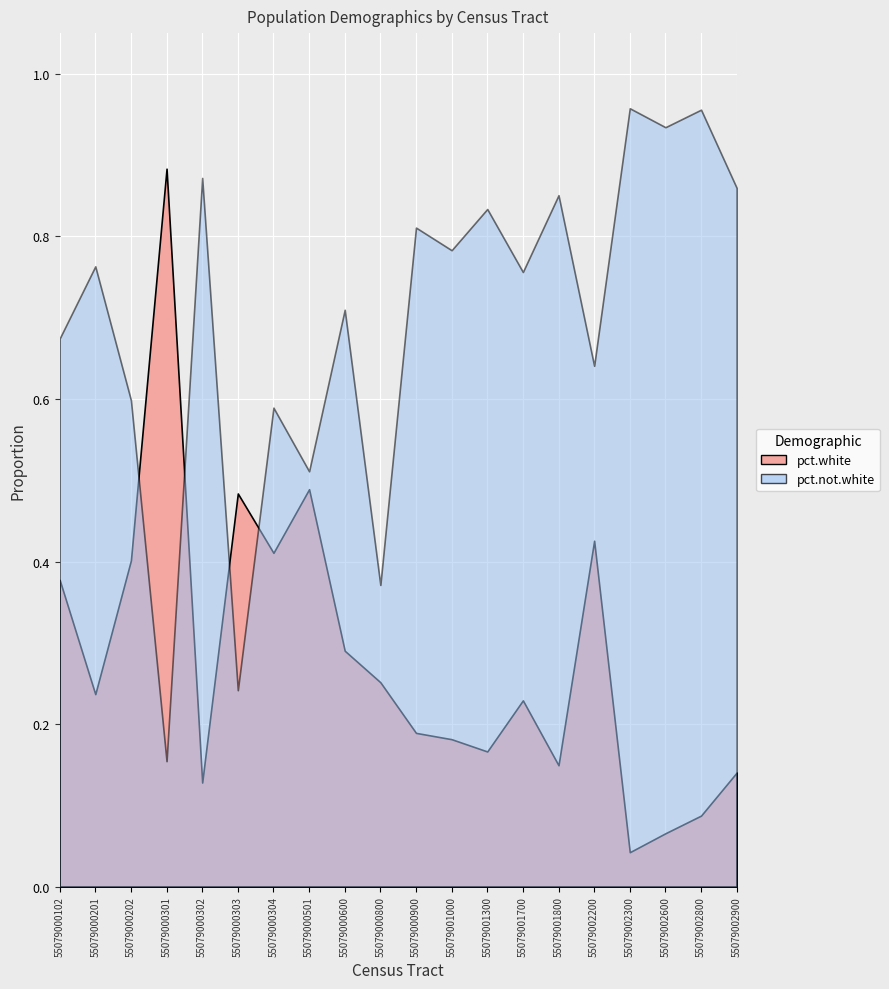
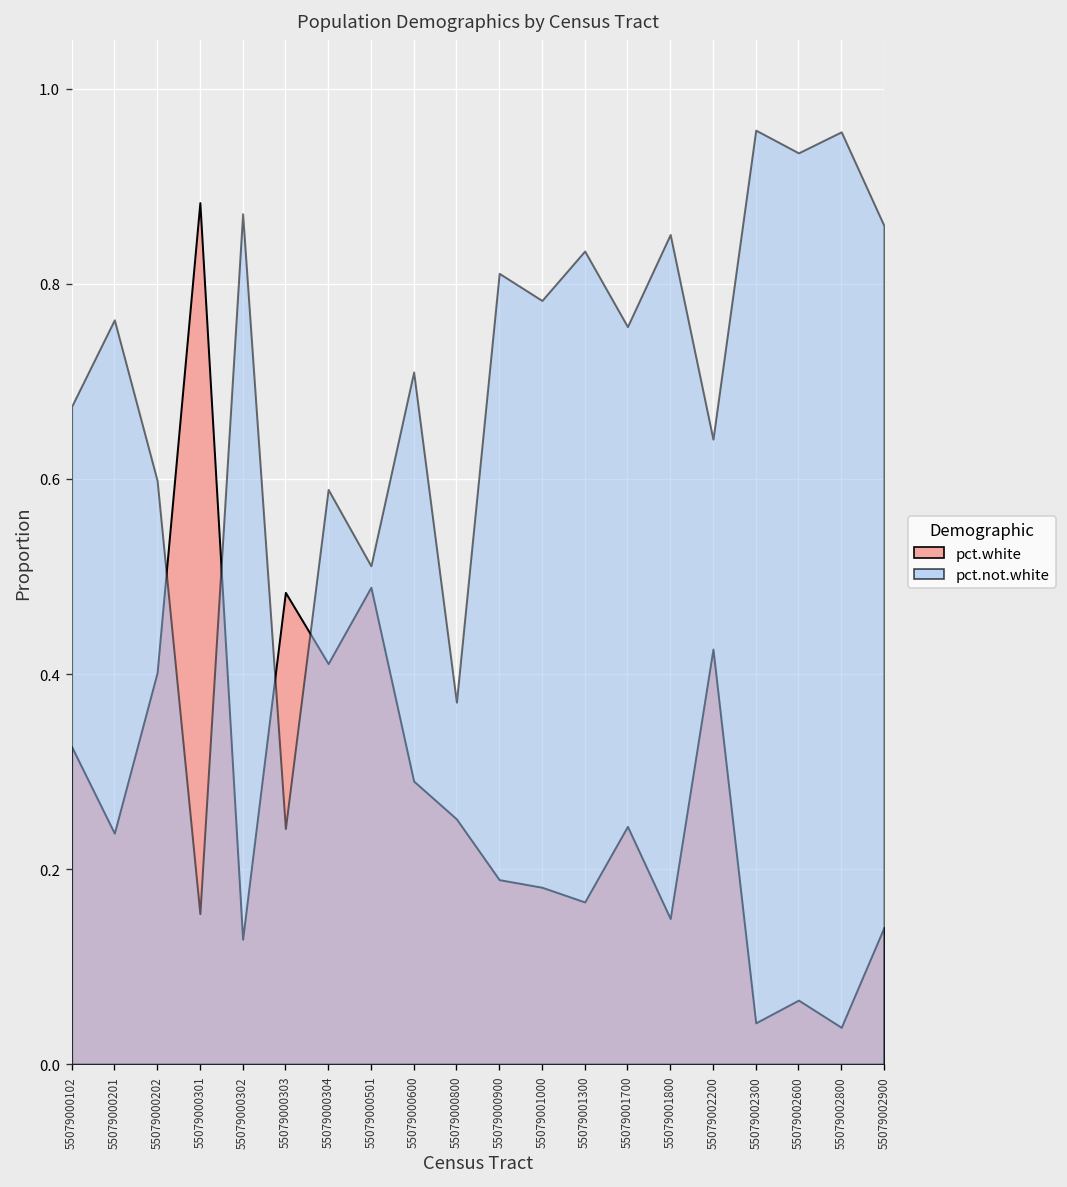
  {
    "pct.white": {
-     "55079000102": 0.38,
+     "55079000102": 0.33,
      "55079000201": 0.24,
      "55079000202": 0.40,
      "55079000301": 0.88,
      "55079000302": 0.13,
      "55079000303": 0.48,
      "55079000304": 0.41,
      "55079000501": 0.49,
      "55079000600": 0.29,
      "55079000800": 0.25,
      "55079000900": 0.19,
      "55079001000": 0.18,
      "55079001300": 0.17,
-     "55079001700": 0.23,
+     "55079001700": 0.24,
      "55079001800": 0.15,
      "55079002200": 0.43,
      "55079002300": 0.04,
      "55079002600": 0.07,
-     "55079002800": 0.09,
+     "55079002800": 0.04,
      "55079002900": 0.14
    },
    "pct.not.white": {
      "55079000102": 0.67,
      "55079000201": 0.76,
      "55079000202": 0.60,
      "55079000301": 0.15,
      "55079000302": 0.87,
      "55079000303": 0.24,
      "55079000304": 0.59,
      "55079000501": 0.51,
      "55079000600": 0.71,
      "55079000800": 0.37,
      "55079000900": 0.81,
      "55079001000": 0.78,
      "55079001300": 0.83,
      "55079001700": 0.76,
      "55079001800": 0.85,
      "55079002200": 0.64,
      "55079002300": 0.96,
      "55079002600": 0.93,
      "55079002800": 0.96,
      "55079002900": 0.86
    }
  }
